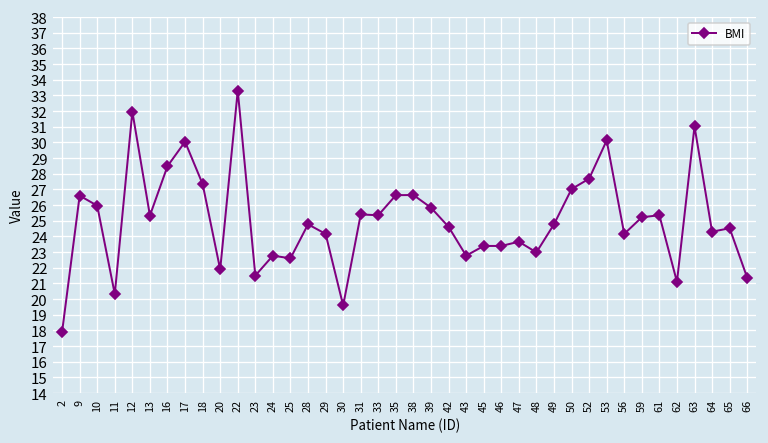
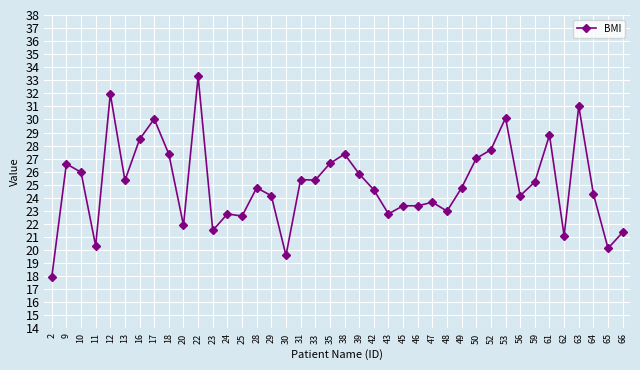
  {
    "2": 17.9,
    "9": 26.6,
    "10": 26.0,
    "11": 20.3,
    "12": 32.0,
    "13": 25.3,
    "16": 28.5,
    "17": 30.0,
    "18": 27.3,
    "20": 21.9,
    "22": 33.3,
    "23": 21.5,
    "24": 22.8,
    "25": 22.6,
    "28": 24.8,
    "29": 24.2,
    "30": 19.6,
    "31": 25.4,
    "33": 25.4,
    "35": 26.6,
-   "38": 26.6,
+   "38": 27.4,
    "39": 25.8,
    "42": 24.6,
    "43": 22.8,
    "45": 23.4,
    "46": 23.4,
    "47": 23.7,
    "48": 23.0,
    "49": 24.8,
    "50": 27.0,
    "52": 27.7,
    "53": 30.1,
    "56": 24.2,
    "59": 25.2,
-   "61": 25.4,
+   "61": 28.8,
    "62": 21.1,
    "63": 31.0,
    "64": 24.3,
-   "65": 24.5,
+   "65": 20.1,
    "66": 21.4
  }
